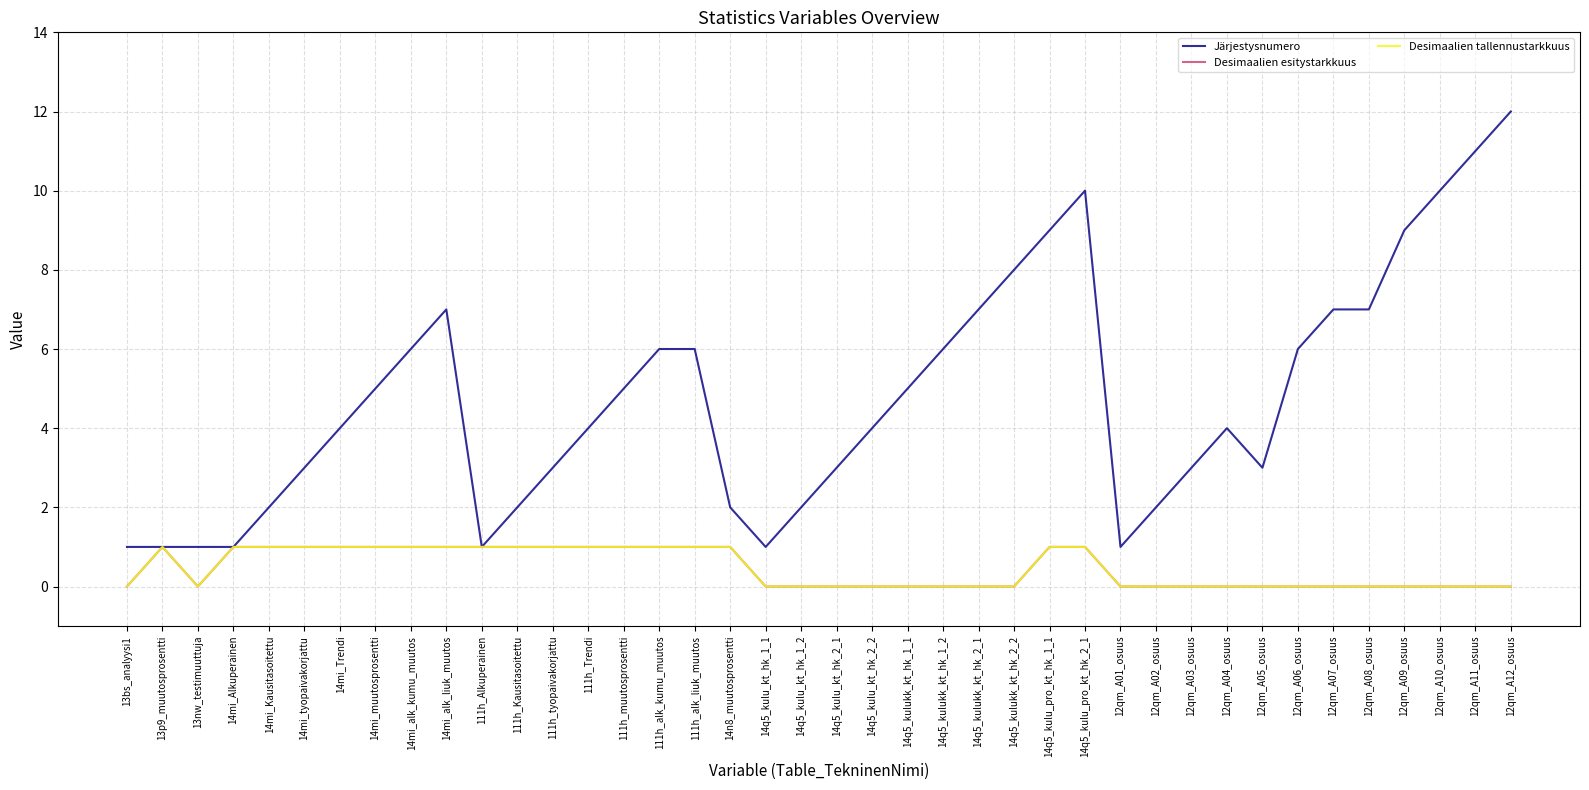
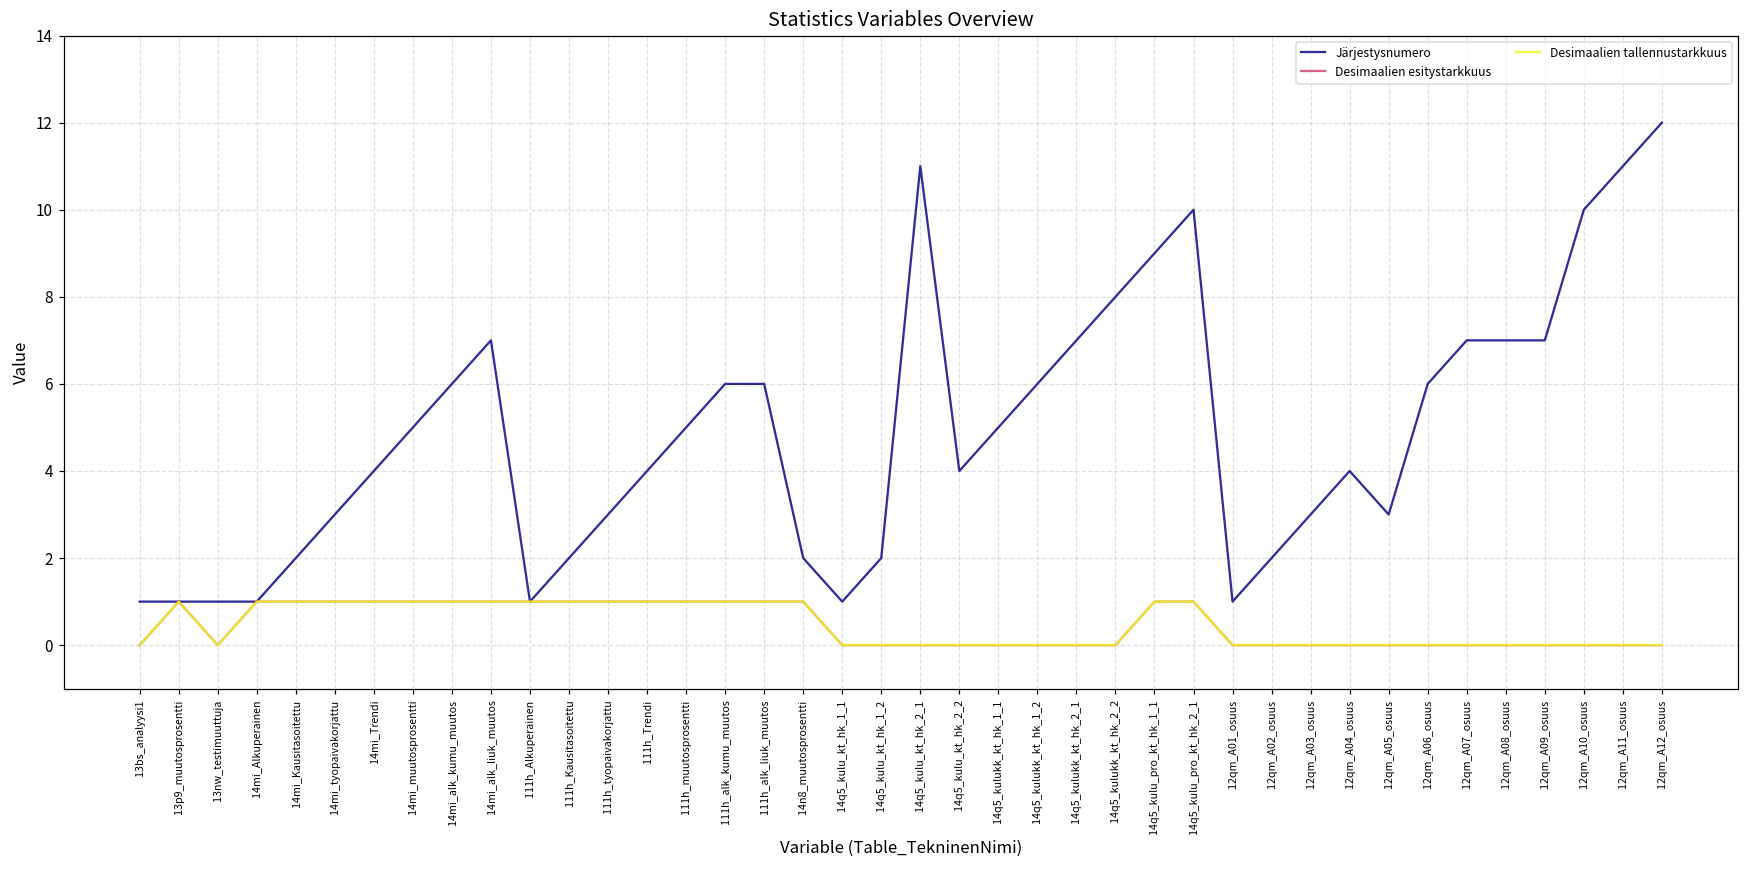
  {
    "Järjestysnumero": {
      "13bs_analyysi1": 1,
      "13nw_testimuuttuja": 1,
      "14mi_Kausitasoitettu": 2,
      "14mi_tyopaivakorjattu": 3,
      "14mi_Trendi": 4,
      "14mi_muutosprosentti": 5,
      "14mi_alk_kumu_muutos": 6,
      "14mi_alk_liuk_muutos": 7,
      "111h_Kausitasoitettu": 2,
      "111h_tyopaivakorjattu": 3,
      "111h_Trendi": 4,
      "111h_muutosprosentti": 5,
      "111h_alk_kumu_muutos": 6,
      "111h_alk_liuk_muutos": 6,
      "14n8_muutosprosentti": 2,
      "14q5_kulu_kt_hk_1_1": 1,
      "14q5_kulu_kt_hk_1_2": 2,
-     "14q5_kulu_kt_hk_2_1": 3,
+     "14q5_kulu_kt_hk_2_1": 11,
      "14q5_kulu_kt_hk_2_2": 4,
      "14q5_kulukk_kt_hk_1_1": 5,
      "14q5_kulukk_kt_hk_1_2": 6,
      "14q5_kulukk_kt_hk_2_1": 7,
      "14q5_kulukk_kt_hk_2_2": 8,
      "14q5_kulu_pro_kt_hk_1_1": 9,
      "14q5_kulu_pro_kt_hk_2_1": 10,
      "12qm_A01_osuus": 1,
      "12qm_A02_osuus": 2,
      "12qm_A03_osuus": 3,
      "12qm_A04_osuus": 4,
      "12qm_A05_osuus": 3,
      "12qm_A06_osuus": 6,
      "12qm_A07_osuus": 7,
      "12qm_A08_osuus": 7,
-     "12qm_A09_osuus": 9,
+     "12qm_A09_osuus": 7,
      "12qm_A10_osuus": 10,
      "12qm_A11_osuus": 11,
      "12qm_A12_osuus": 12
    },
    "Desimaalien tallennustarkkuus": {
      "13bs_analyysi1": 0,
      "13nw_testimuuttuja": 0,
      "14mi_Kausitasoitettu": 1,
      "14mi_tyopaivakorjattu": 1,
      "14mi_Trendi": 1,
      "14mi_muutosprosentti": 1,
      "14mi_alk_kumu_muutos": 1,
      "14mi_alk_liuk_muutos": 1,
      "111h_Kausitasoitettu": 1,
      "111h_tyopaivakorjattu": 1,
      "111h_Trendi": 1,
      "111h_muutosprosentti": 1,
      "111h_alk_kumu_muutos": 1,
      "111h_alk_liuk_muutos": 1,
      "14n8_muutosprosentti": 1,
      "14q5_kulu_kt_hk_1_1": 0,
      "14q5_kulu_kt_hk_1_2": 0,
      "14q5_kulu_kt_hk_2_1": 0,
      "14q5_kulu_kt_hk_2_2": 0,
      "14q5_kulukk_kt_hk_1_1": 0,
      "14q5_kulukk_kt_hk_1_2": 0,
      "14q5_kulukk_kt_hk_2_1": 0,
      "14q5_kulukk_kt_hk_2_2": 0,
      "14q5_kulu_pro_kt_hk_1_1": 1,
      "14q5_kulu_pro_kt_hk_2_1": 1,
      "12qm_A01_osuus": 0,
      "12qm_A02_osuus": 0,
      "12qm_A03_osuus": 0,
      "12qm_A04_osuus": 0,
      "12qm_A05_osuus": 0,
      "12qm_A06_osuus": 0,
      "12qm_A07_osuus": 0,
      "12qm_A08_osuus": 0,
      "12qm_A09_osuus": 0,
      "12qm_A10_osuus": 0,
      "12qm_A11_osuus": 0,
      "12qm_A12_osuus": 0
    }
  }
